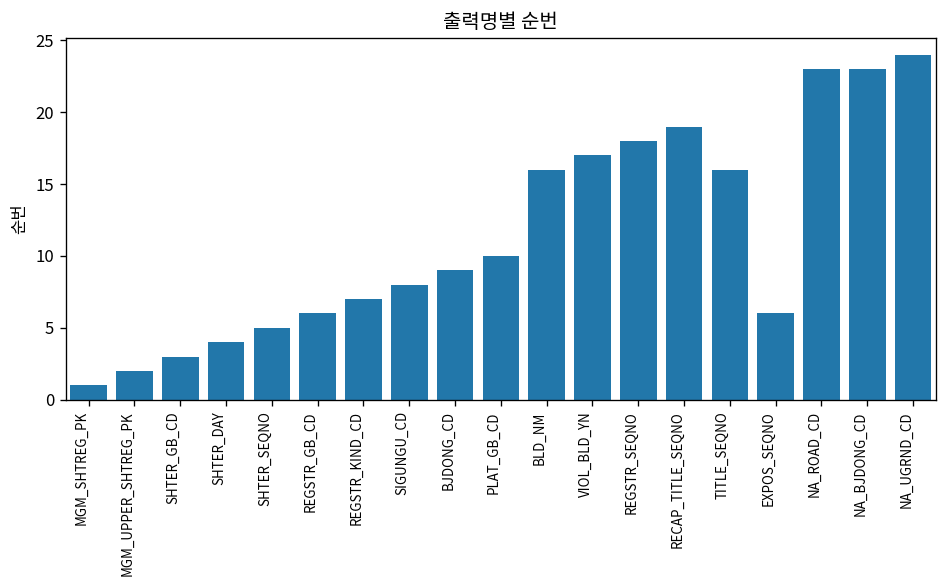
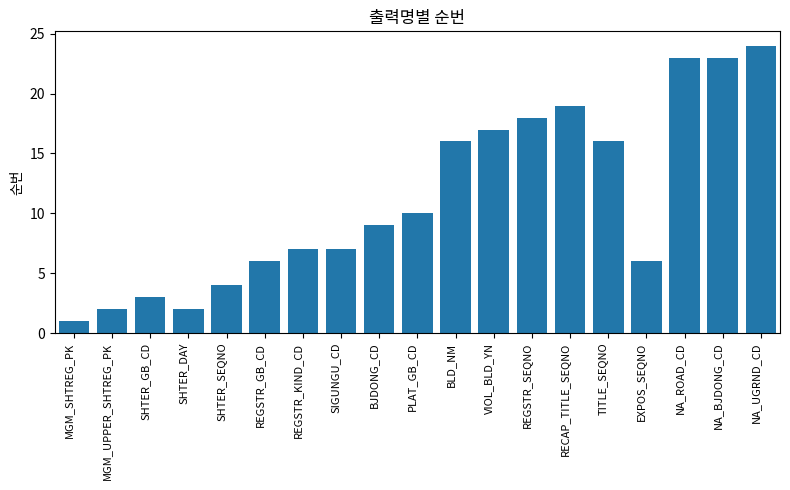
  {
    "MGM_SHTREG_PK": 1,
    "MGM_UPPER_SHTREG_PK": 2,
    "SHTER_GB_CD": 3,
-   "SHTER_DAY": 4,
-   "SHTER_SEQNO": 5,
+   "SHTER_DAY": 2,
+   "SHTER_SEQNO": 4,
    "REGSTR_GB_CD": 6,
    "REGSTR_KIND_CD": 7,
-   "SIGUNGU_CD": 8,
+   "SIGUNGU_CD": 7,
    "BJDONG_CD": 9,
    "PLAT_GB_CD": 10,
    "BLD_NM": 16,
    "VIOL_BLD_YN": 17,
    "REGSTR_SEQNO": 18,
    "RECAP_TITLE_SEQNO": 19,
    "TITLE_SEQNO": 16,
    "EXPOS_SEQNO": 6,
    "NA_ROAD_CD": 23,
    "NA_BJDONG_CD": 23,
    "NA_UGRND_CD": 24
  }
